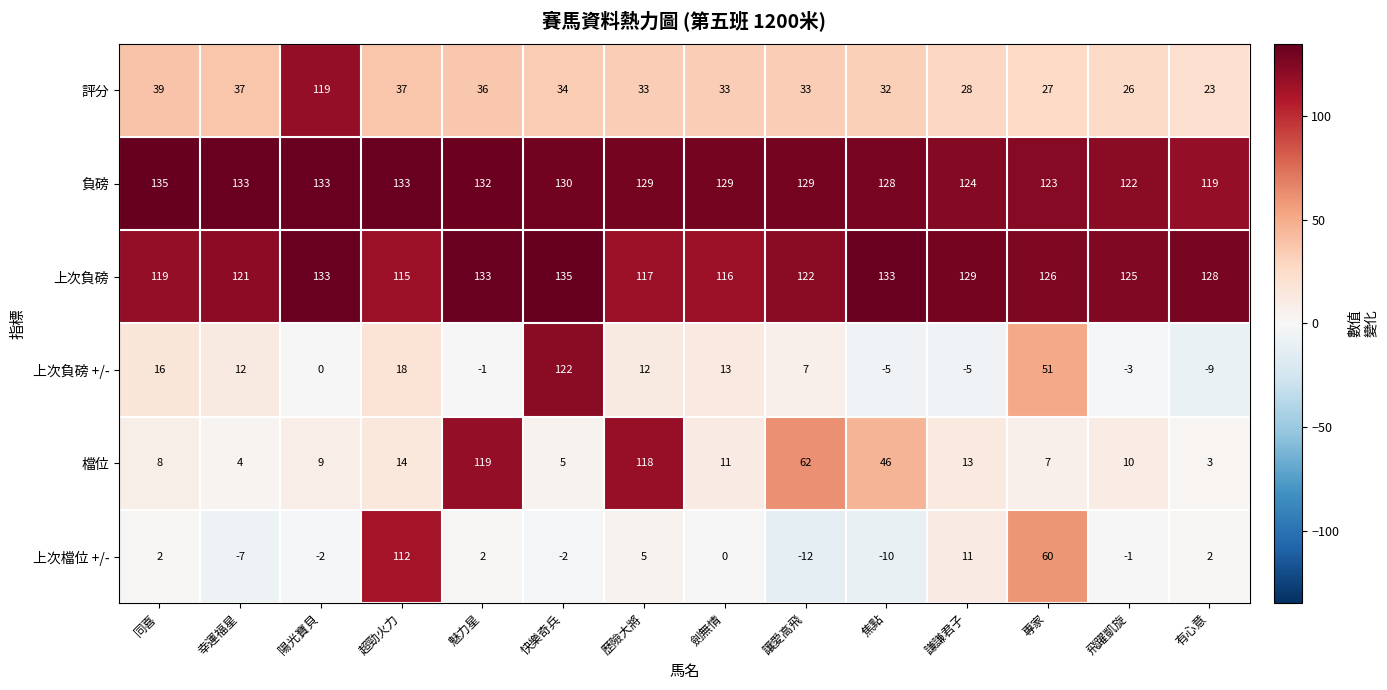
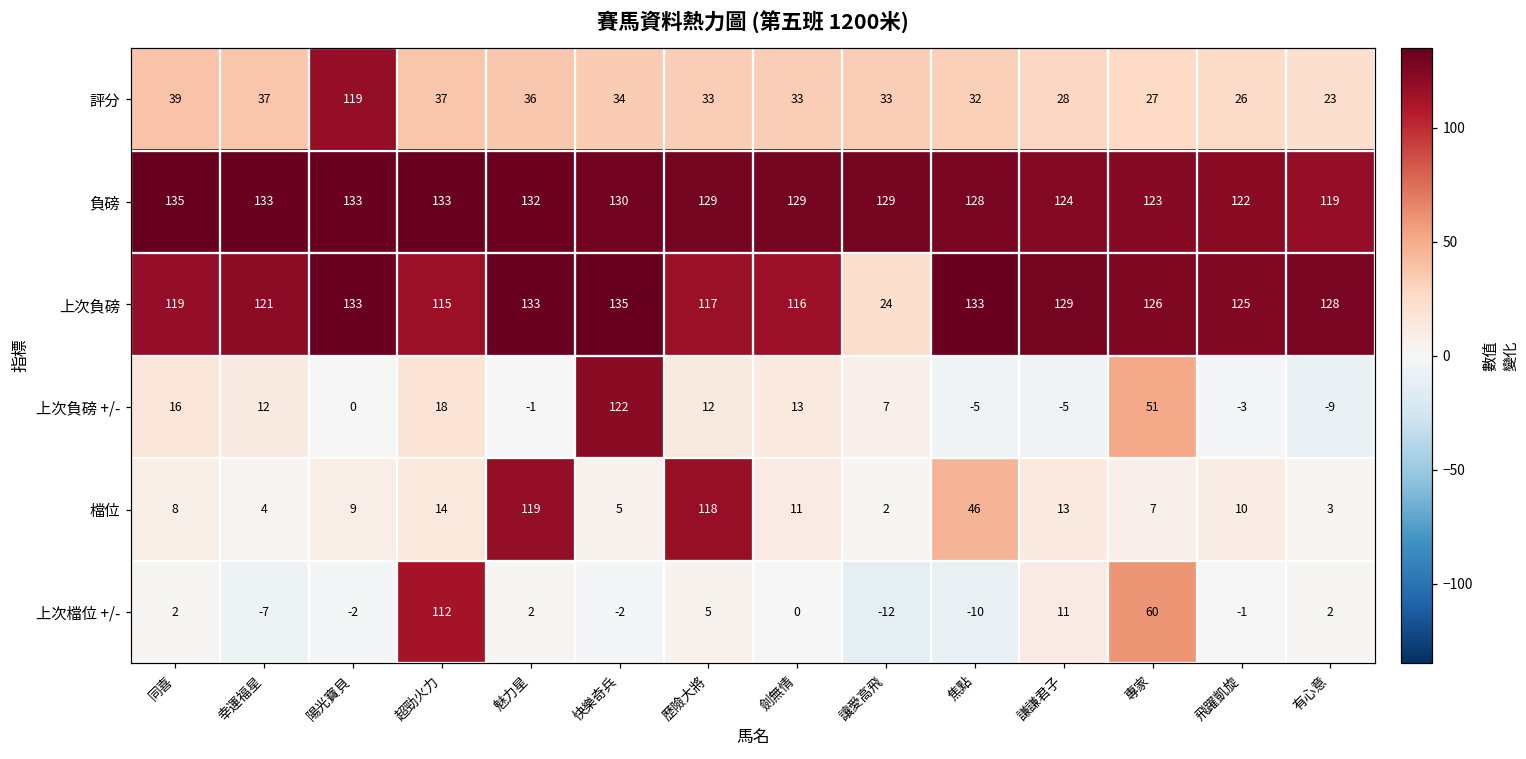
  {
    "評分": {
      "同喜": 39,
      "幸運福星": 37,
      "陽光寶貝": 119,
      "超勁火力": 37,
      "魅力星": 36,
      "快樂奇兵": 34,
      "歷險大將": 33,
      "劍無情": 33,
      "讓愛高飛": 33,
      "焦點": 32,
      "謙謙君子": 28,
      "專家": 27,
      "飛躍凱旋": 26,
      "有心意": 23
    },
    "負磅": {
      "同喜": 135,
      "幸運福星": 133,
      "陽光寶貝": 133,
      "超勁火力": 133,
      "魅力星": 132,
      "快樂奇兵": 130,
      "歷險大將": 129,
      "劍無情": 129,
      "讓愛高飛": 129,
      "焦點": 128,
      "謙謙君子": 124,
      "專家": 123,
      "飛躍凱旋": 122,
      "有心意": 119
    },
    "上次負磅": {
      "同喜": 119,
      "幸運福星": 121,
      "陽光寶貝": 133,
      "超勁火力": 115,
      "魅力星": 133,
      "快樂奇兵": 135,
      "歷險大將": 117,
      "劍無情": 116,
-     "讓愛高飛": 122,
+     "讓愛高飛": 24,
      "焦點": 133,
      "謙謙君子": 129,
      "專家": 126,
      "飛躍凱旋": 125,
      "有心意": 128
    },
    "上次負磅 +/-": {
      "同喜": 16,
      "幸運福星": 12,
      "陽光寶貝": 0,
      "超勁火力": 18,
      "魅力星": -1,
      "快樂奇兵": 122,
      "歷險大將": 12,
      "劍無情": 13,
      "讓愛高飛": 7,
      "焦點": -5,
      "謙謙君子": -5,
      "專家": 51,
      "飛躍凱旋": -3,
      "有心意": -9
    },
    "檔位": {
      "同喜": 8,
      "幸運福星": 4,
      "陽光寶貝": 9,
      "超勁火力": 14,
      "魅力星": 119,
      "快樂奇兵": 5,
      "歷險大將": 118,
      "劍無情": 11,
-     "讓愛高飛": 62,
+     "讓愛高飛": 2,
      "焦點": 46,
      "謙謙君子": 13,
      "專家": 7,
      "飛躍凱旋": 10,
      "有心意": 3
    },
    "上次檔位 +/-": {
      "同喜": 2,
      "幸運福星": -7,
      "陽光寶貝": -2,
      "超勁火力": 112,
      "魅力星": 2,
      "快樂奇兵": -2,
      "歷險大將": 5,
      "劍無情": 0,
      "讓愛高飛": -12,
      "焦點": -10,
      "謙謙君子": 11,
      "專家": 60,
      "飛躍凱旋": -1,
      "有心意": 2
    }
  }
